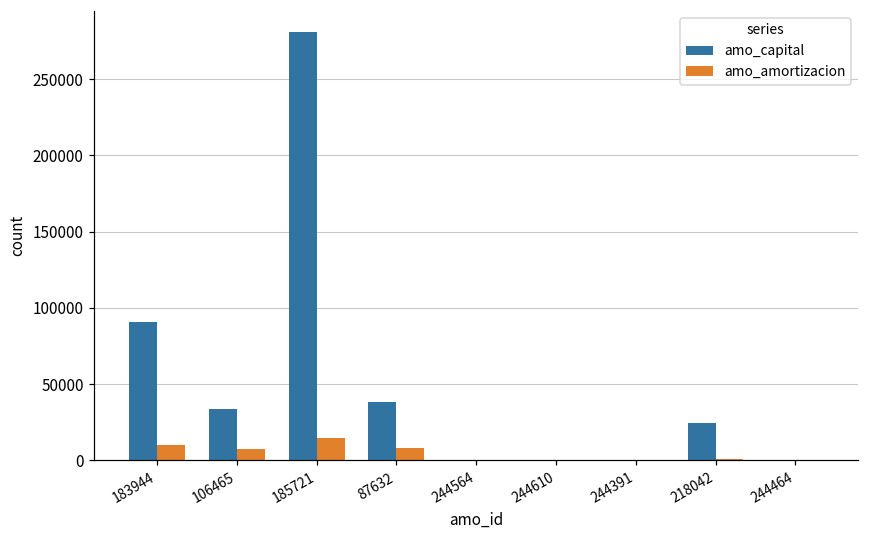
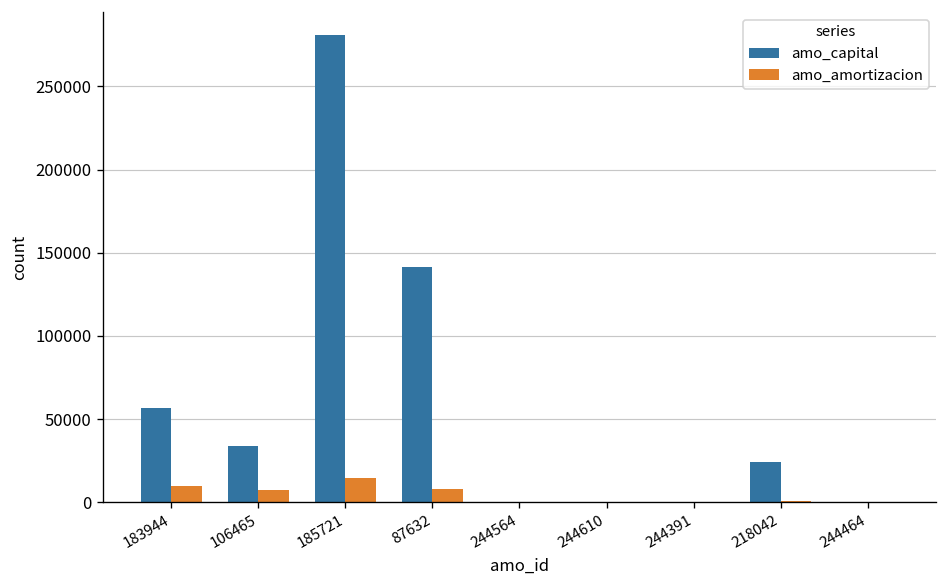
  {
    "amo_capital": {
-     "183944": 91000,
+     "183944": 57000,
      "106465": 34000,
      "185721": 281000,
-     "87632": 38000,
+     "87632": 142000,
      "244564": 0,
      "244610": 0,
      "244391": 0,
      "218042": 24000,
      "244464": 0
    },
    "amo_amortizacion": {
      "183944": 10000,
      "106465": 7000,
      "185721": 14000,
      "87632": 8000,
      "244564": 0,
      "244610": 0,
      "244391": 0,
      "244464": 0
    }
  }
